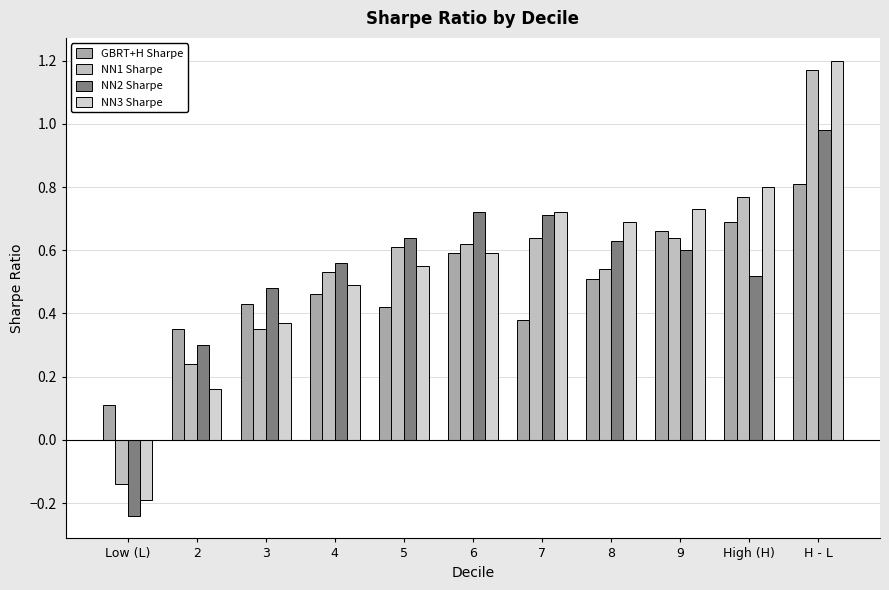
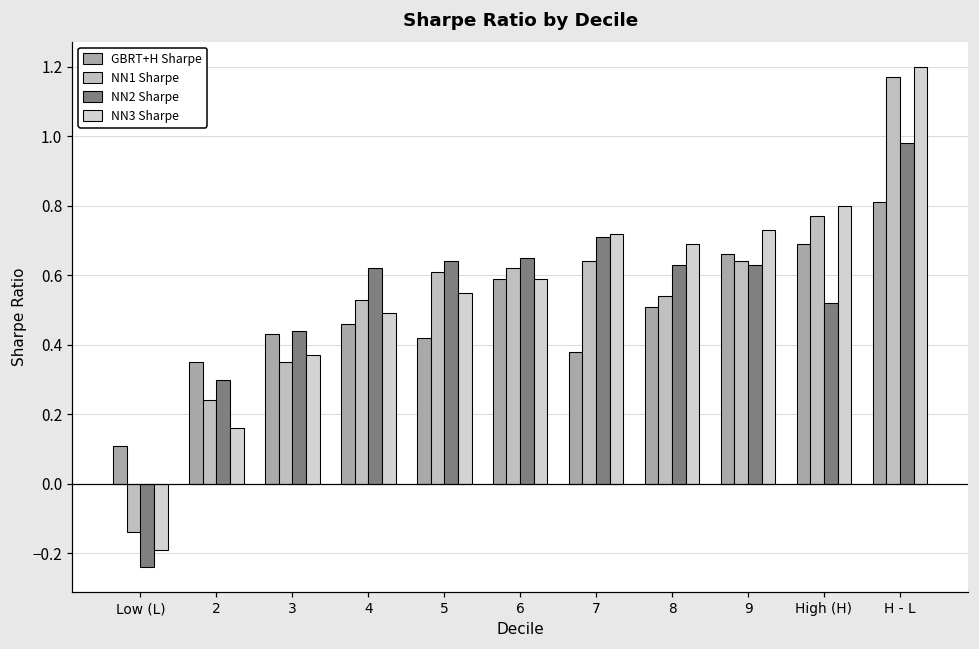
  {
    "NN2 Sharpe": {
      "Low (L)": -0.24,
      "2": 0.30,
-     "3": 0.48,
-     "4": 0.56,
+     "3": 0.44,
+     "4": 0.62,
      "5": 0.64,
-     "6": 0.72,
+     "6": 0.65,
      "7": 0.71,
      "8": 0.63,
-     "9": 0.60,
+     "9": 0.63,
      "High (H)": 0.52,
      "H - L": 0.98
    }
  }
